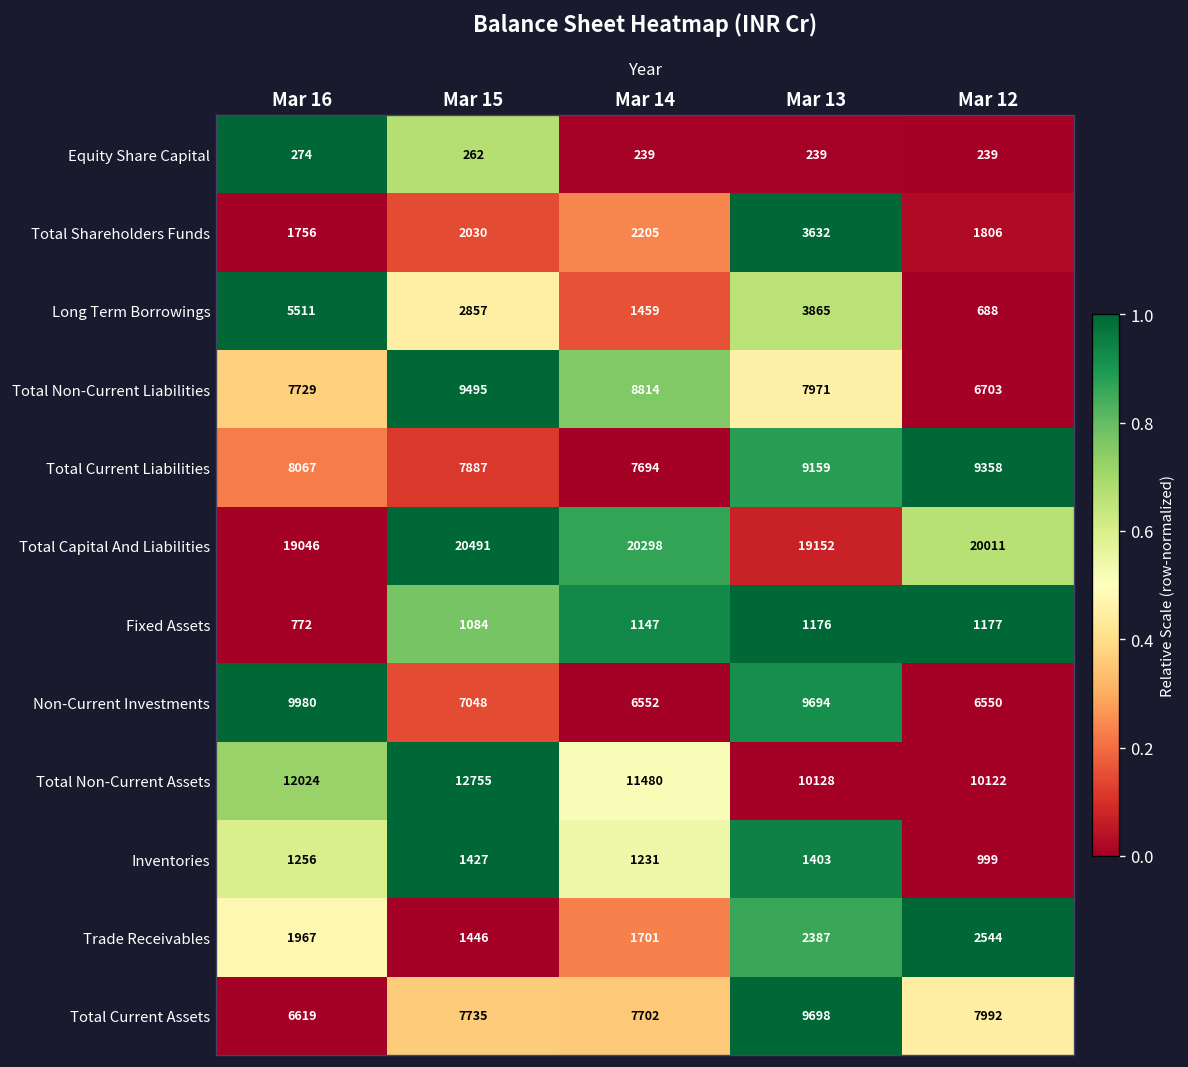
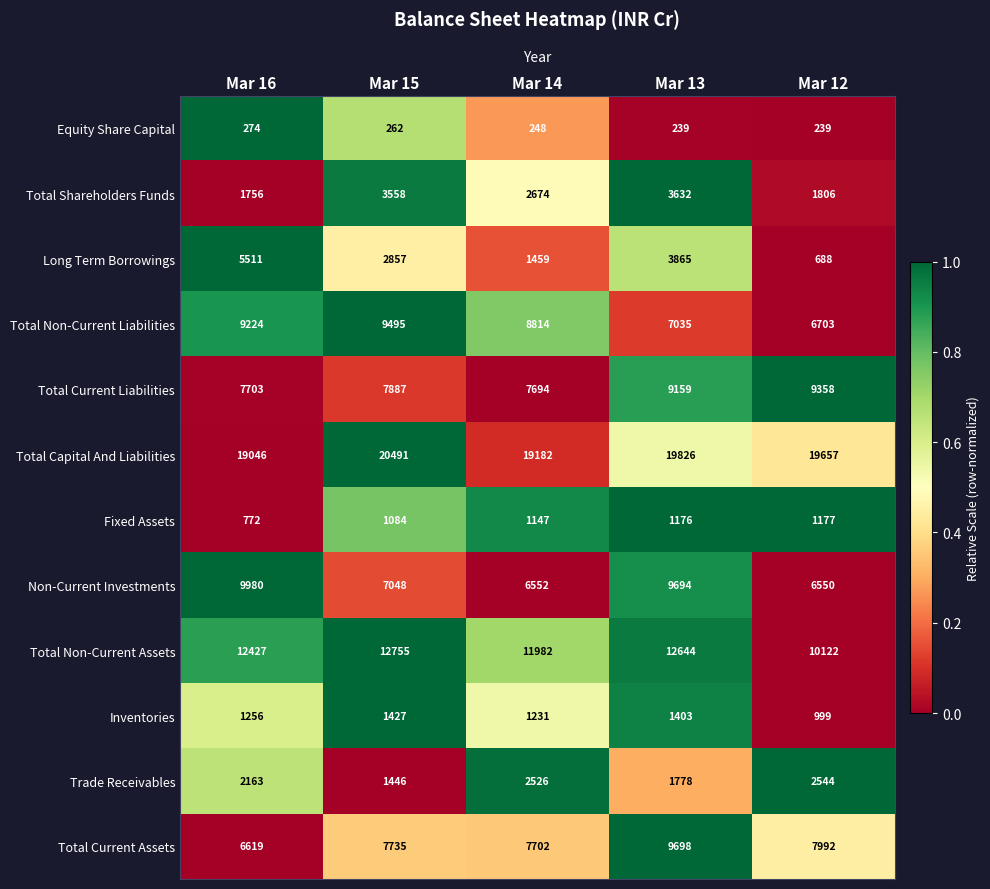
  {
    "Equity Share Capital": {
      "Mar 16": 274,
      "Mar 15": 262,
-     "Mar 14": 239,
+     "Mar 14": 248,
      "Mar 13": 239,
      "Mar 12": 239
    },
    "Total Shareholders Funds": {
      "Mar 16": 1756,
-     "Mar 15": 2030,
-     "Mar 14": 2205,
+     "Mar 15": 3558,
+     "Mar 14": 2674,
      "Mar 13": 3632,
      "Mar 12": 1806
    },
    "Long Term Borrowings": {
      "Mar 16": 5511,
      "Mar 15": 2857,
      "Mar 14": 1459,
      "Mar 13": 3865,
      "Mar 12": 688
    },
    "Total Non-Current Liabilities": {
-     "Mar 16": 7729,
+     "Mar 16": 9224,
      "Mar 15": 9495,
      "Mar 14": 8814,
-     "Mar 13": 7971,
+     "Mar 13": 7035,
      "Mar 12": 6703
    },
    "Total Current Liabilities": {
-     "Mar 16": 8067,
+     "Mar 16": 7703,
      "Mar 15": 7887,
      "Mar 14": 7694,
      "Mar 13": 9159,
      "Mar 12": 9358
    },
    "Total Capital And Liabilities": {
      "Mar 16": 19046,
      "Mar 15": 20491,
-     "Mar 14": 20298,
-     "Mar 13": 19152,
-     "Mar 12": 20011
+     "Mar 14": 19182,
+     "Mar 13": 19826,
+     "Mar 12": 19657
    },
    "Fixed Assets": {
      "Mar 16": 772,
      "Mar 15": 1084,
      "Mar 14": 1147,
      "Mar 13": 1176,
      "Mar 12": 1177
    },
    "Non-Current Investments": {
      "Mar 16": 9980,
      "Mar 15": 7048,
      "Mar 14": 6552,
      "Mar 13": 9694,
      "Mar 12": 6550
    },
    "Total Non-Current Assets": {
-     "Mar 16": 12024,
+     "Mar 16": 12427,
      "Mar 15": 12755,
-     "Mar 14": 11480,
-     "Mar 13": 10128,
+     "Mar 14": 11982,
+     "Mar 13": 12644,
      "Mar 12": 10122
    },
    "Inventories": {
      "Mar 16": 1256,
      "Mar 15": 1427,
      "Mar 14": 1231,
      "Mar 13": 1403,
      "Mar 12": 999
    },
    "Trade Receivables": {
-     "Mar 16": 1967,
+     "Mar 16": 2163,
      "Mar 15": 1446,
-     "Mar 14": 1701,
-     "Mar 13": 2387,
+     "Mar 14": 2526,
+     "Mar 13": 1778,
      "Mar 12": 2544
    },
    "Total Current Assets": {
      "Mar 16": 6619,
      "Mar 15": 7735,
      "Mar 14": 7702,
      "Mar 13": 9698,
      "Mar 12": 7992
    }
  }
